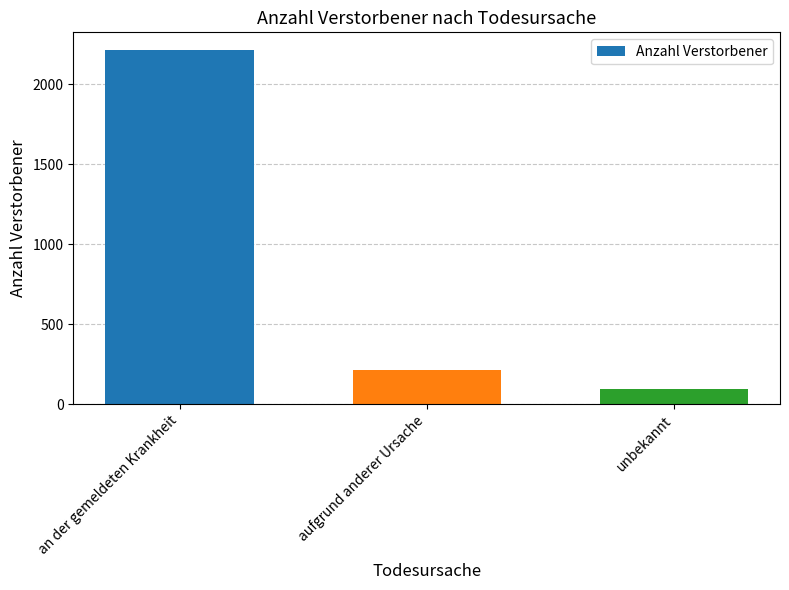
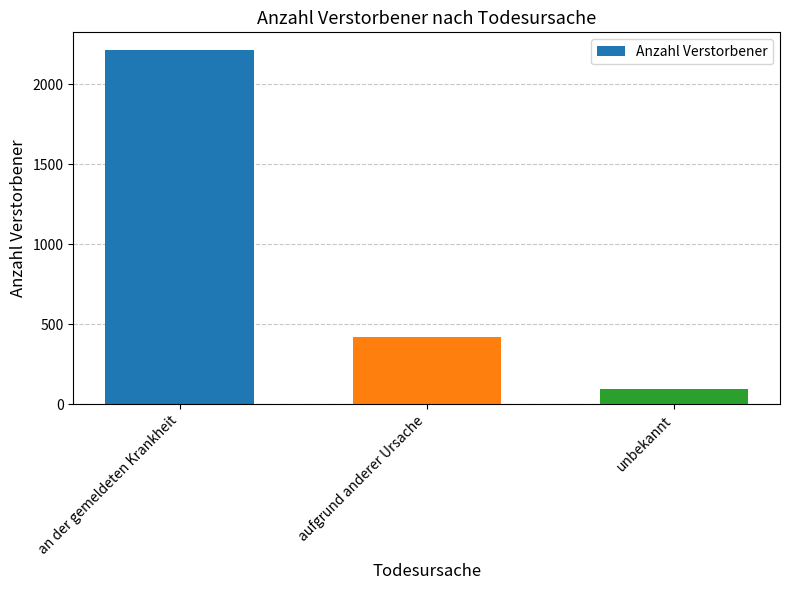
  {
    "an der gemeldeten Krankheit": 2210,
-   "aufgrund anderer Ursache": 210,
+   "aufgrund anderer Ursache": 420,
    "unbekannt": 100
  }
